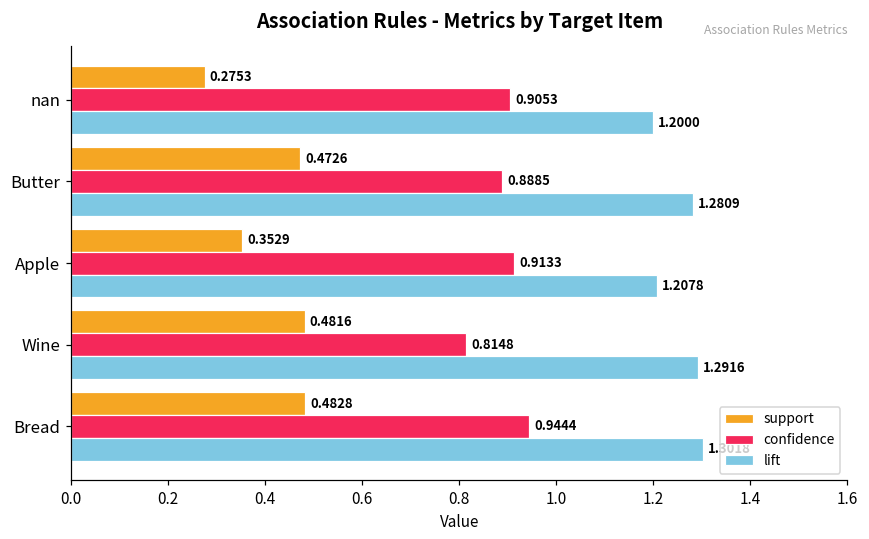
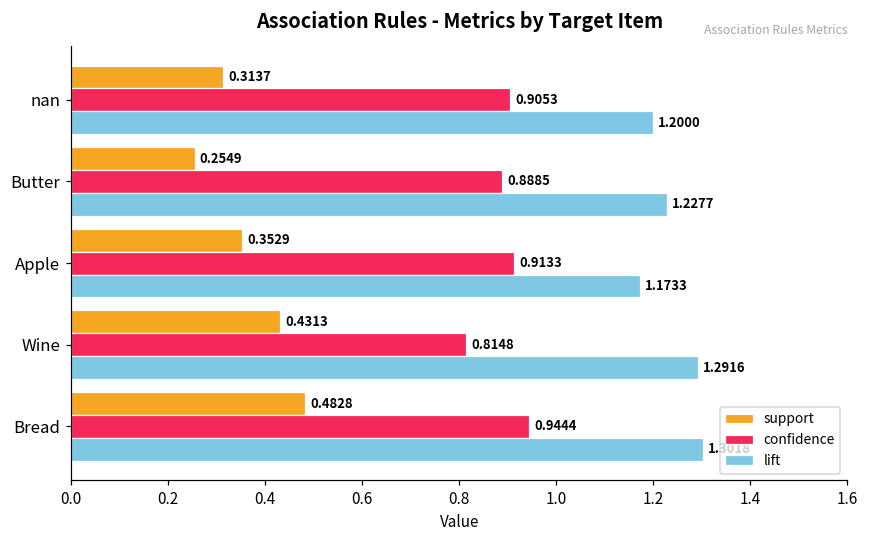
  {
    "support": {
-     "nan": 0.2753,
-     "Butter": 0.4726,
+     "nan": 0.3137,
+     "Butter": 0.2549,
      "Apple": 0.3529,
-     "Wine": 0.4816,
+     "Wine": 0.4313,
      "Bread": 0.4828
    },
    "confidence": {
      "nan": 0.9053,
      "Butter": 0.8885,
      "Apple": 0.9133,
      "Wine": 0.8148,
      "Bread": 0.9444
    },
    "lift": {
      "nan": 1.2000,
-     "Butter": 1.2809,
-     "Apple": 1.2078,
+     "Butter": 1.2277,
+     "Apple": 1.1733,
      "Wine": 1.2916
    }
  }
